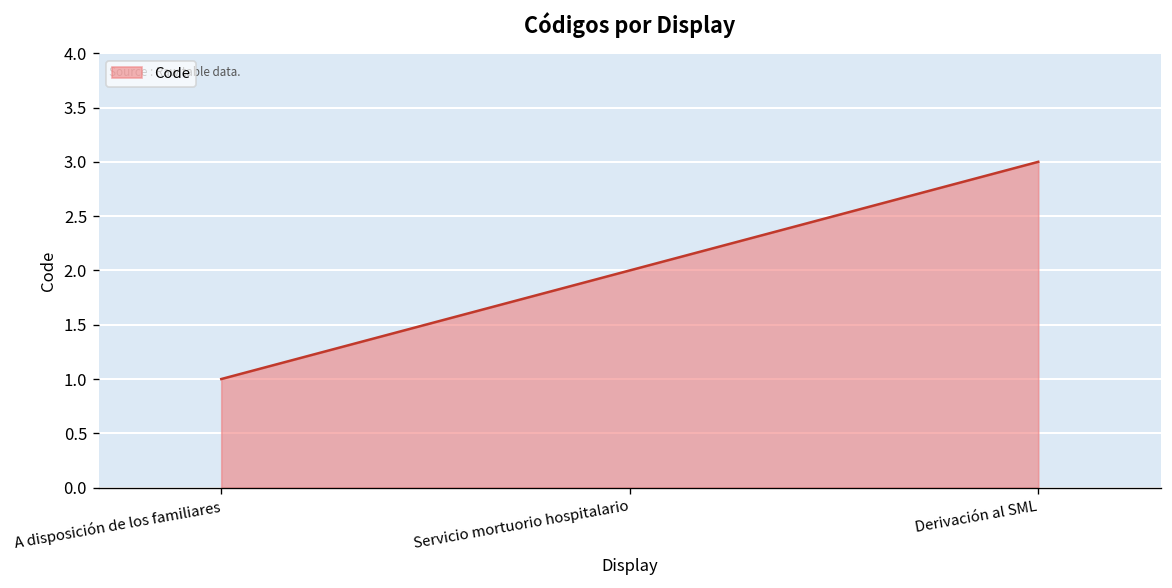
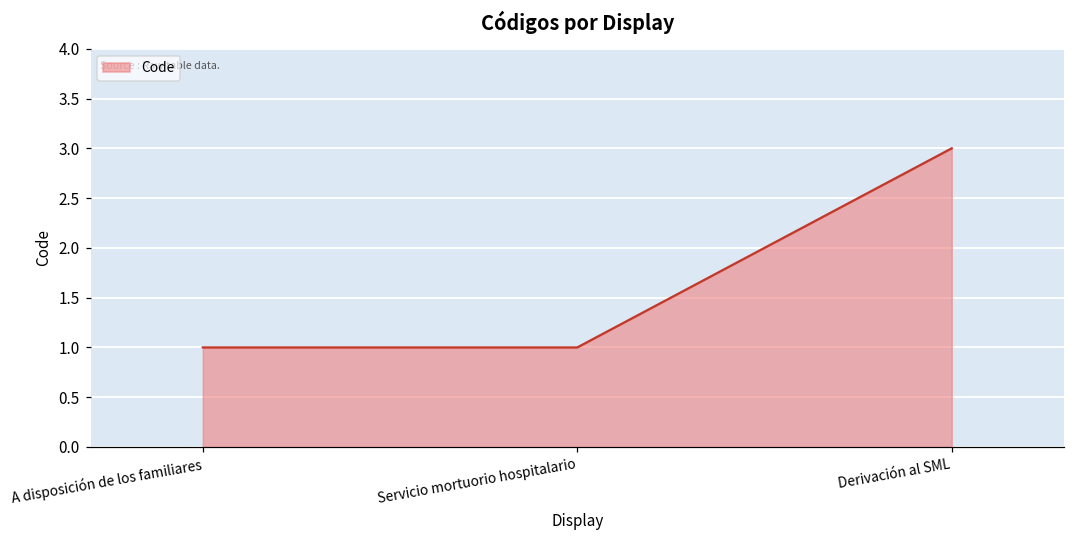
  {
    "A disposición de los familiares": 1,
-   "Servicio mortuorio hospitalario": 2,
+   "Servicio mortuorio hospitalario": 1,
    "Derivación al SML": 3
  }
